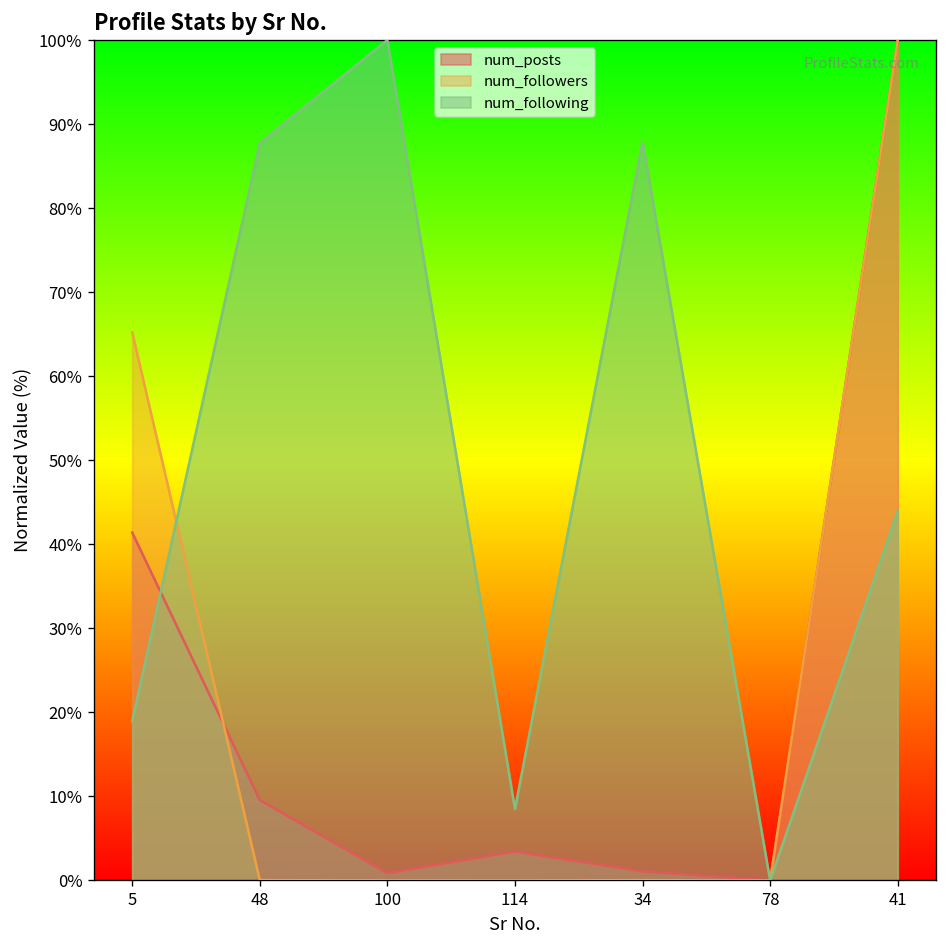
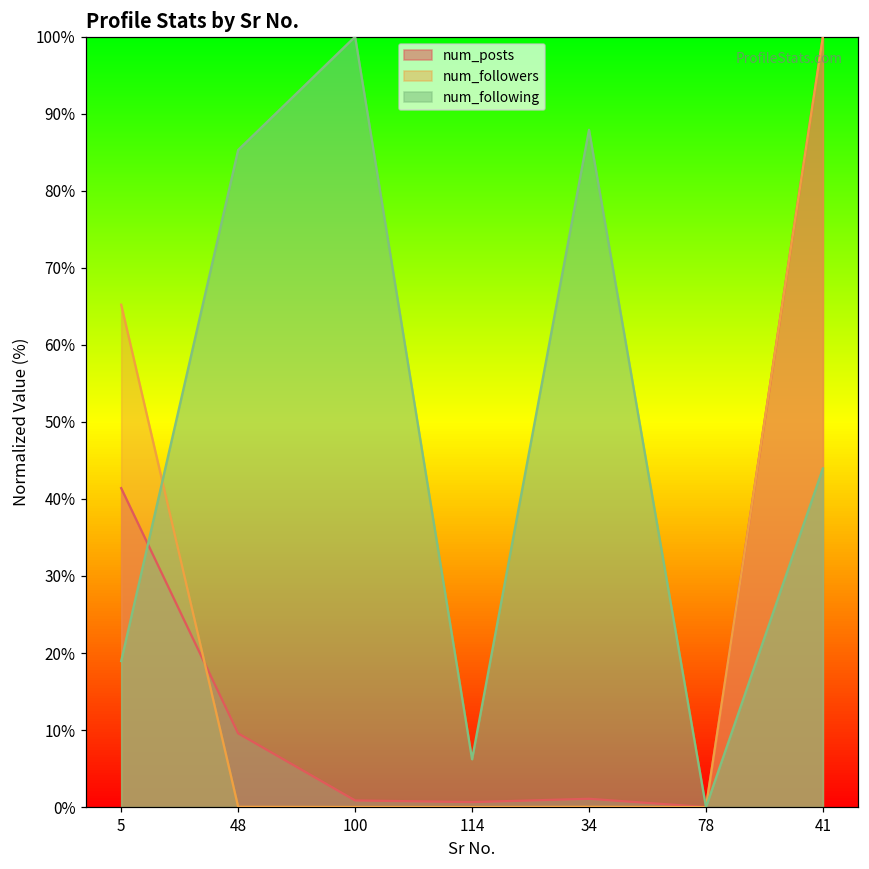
  {
    "num_posts": {
      "5": "41%",
      "48": "10%",
      "100": "1%",
-     "114": "3%",
+     "114": "1%",
      "34": "1%"
    },
    "num_followers": {
      "5": "65%",
      "48": "0%",
      "100": "0%",
      "114": "0%",
      "34": "0%"
    },
    "num_following": {
      "5": "19%",
-     "48": "88%",
+     "48": "85%",
      "100": "100%",
-     "114": "8%",
+     "114": "6%",
      "34": "88%",
      "41": "44%"
    }
  }
